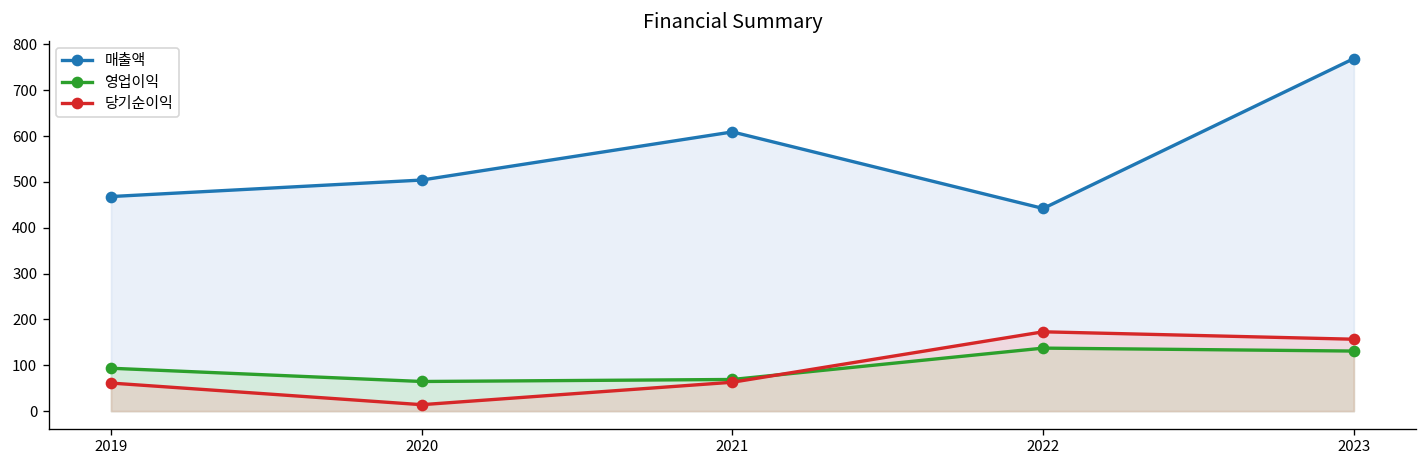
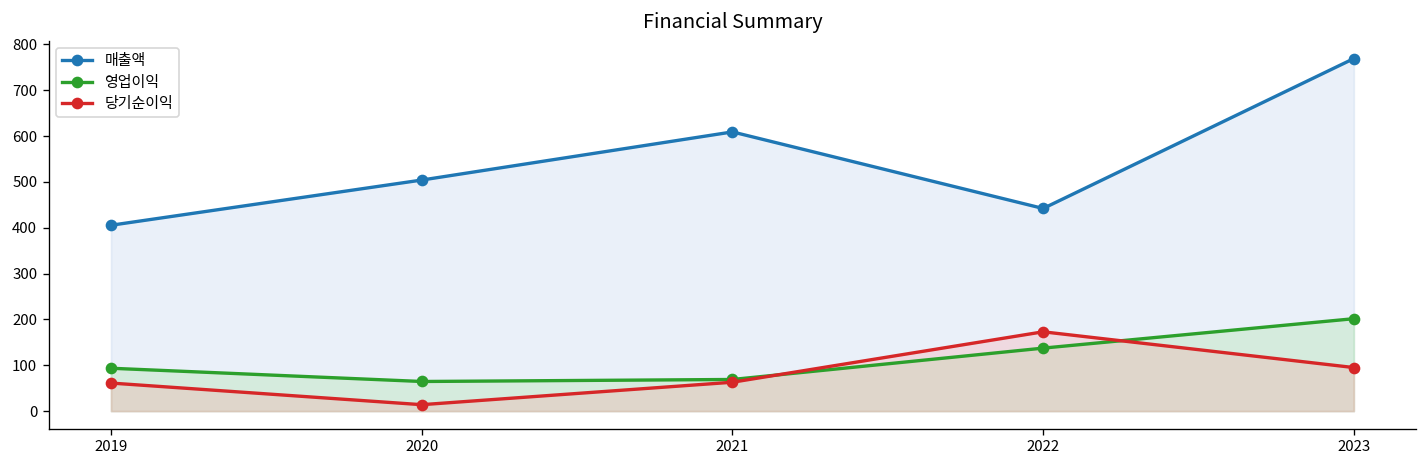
  {
    "매출액": {
-     "2019": 470,
+     "2019": 410,
      "2020": 500,
      "2021": 610,
      "2022": 440,
      "2023": 770
    },
    "영업이익": {
      "2019": 90,
      "2020": 60,
      "2022": 140,
-     "2023": 130
+     "2023": 200
    },
    "당기순이익": {
      "2019": 60,
      "2020": 10,
      "2022": 170,
-     "2023": 160
+     "2023": 100
    }
  }
